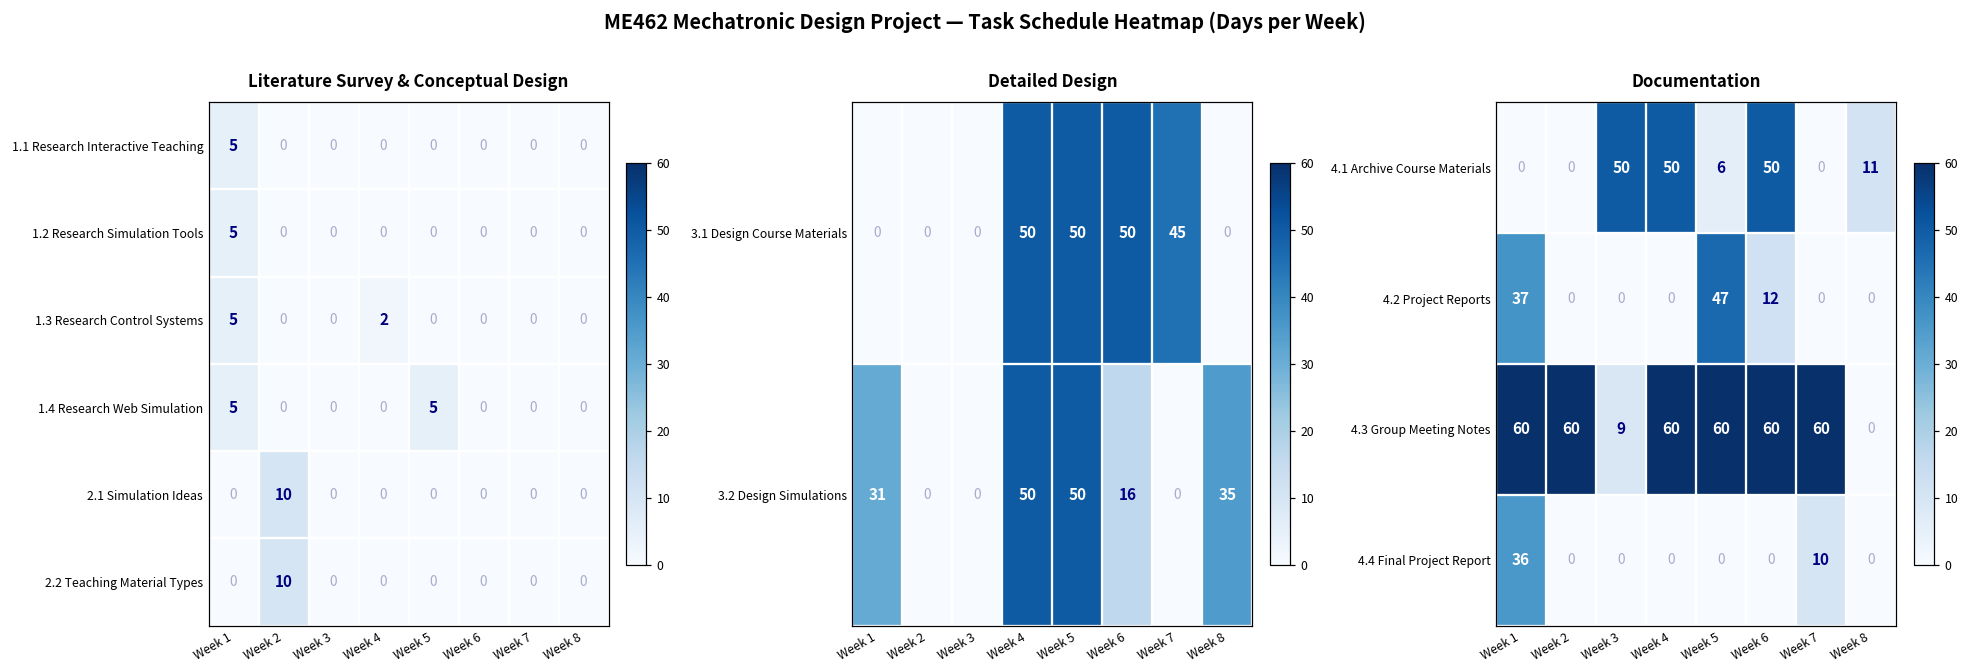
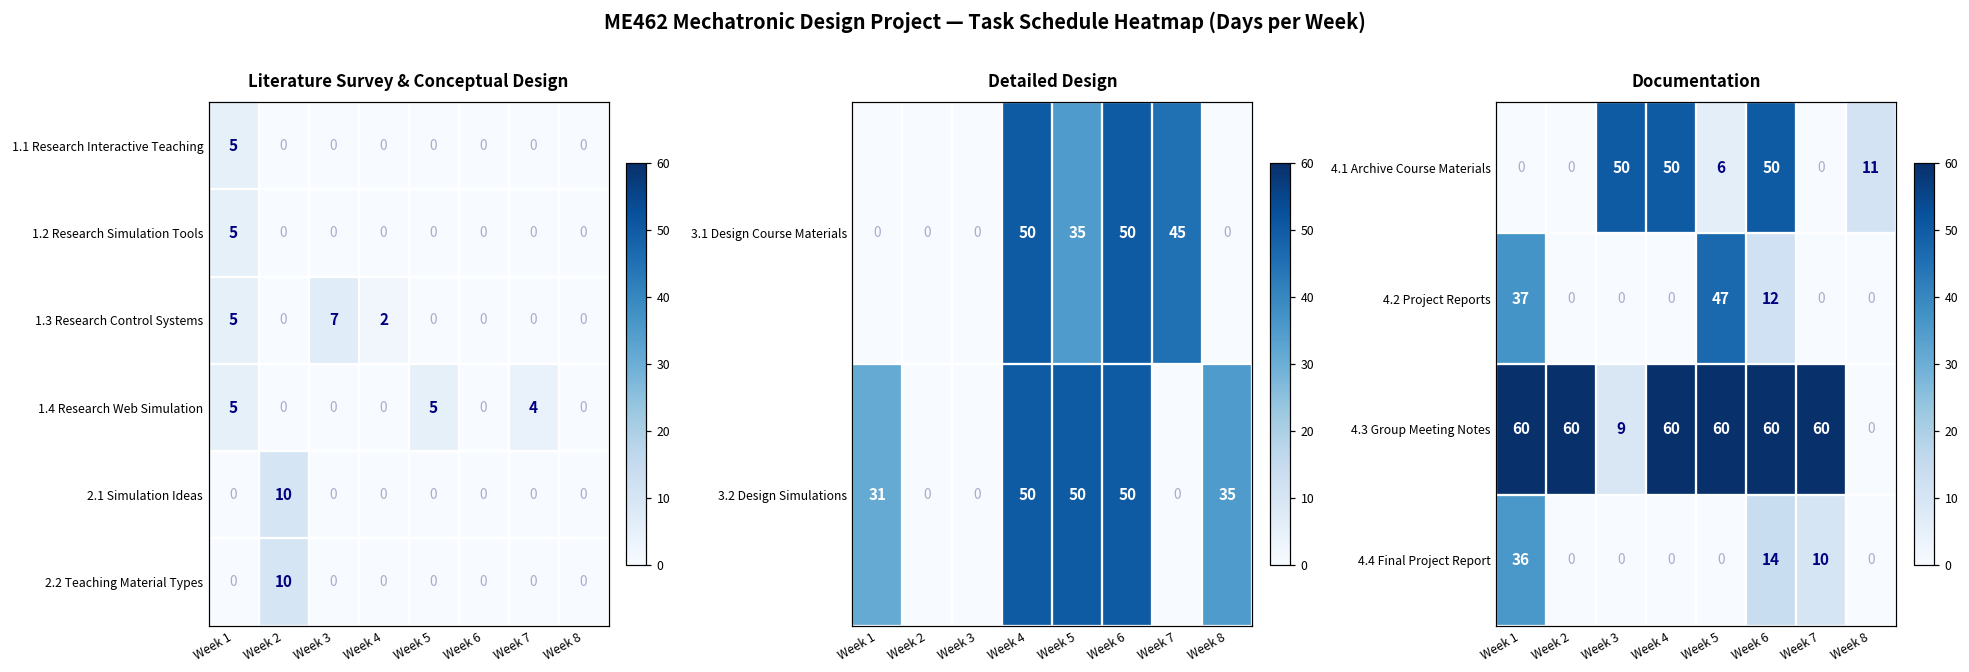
  {
    "Literature Survey & Conceptual Design": {
      "1.1 Research Interactive Teaching": {
        "Week 1": 5,
        "Week 2": 0,
        "Week 3": 0,
        "Week 4": 0,
        "Week 5": 0,
        "Week 6": 0,
        "Week 7": 0,
        "Week 8": 0
      },
      "1.2 Research Simulation Tools": {
        "Week 1": 5,
        "Week 2": 0,
        "Week 3": 0,
        "Week 4": 0,
        "Week 5": 0,
        "Week 6": 0,
        "Week 7": 0,
        "Week 8": 0
      },
      "1.3 Research Control Systems": {
        "Week 1": 5,
        "Week 2": 0,
-       "Week 3": 0,
+       "Week 3": 7,
        "Week 4": 2,
        "Week 5": 0,
        "Week 6": 0,
        "Week 7": 0,
        "Week 8": 0
      },
      "1.4 Research Web Simulation": {
        "Week 1": 5,
        "Week 2": 0,
        "Week 3": 0,
        "Week 4": 0,
        "Week 5": 5,
        "Week 6": 0,
-       "Week 7": 0,
+       "Week 7": 4,
        "Week 8": 0
      },
      "2.1 Simulation Ideas": {
        "Week 1": 0,
        "Week 2": 10,
        "Week 3": 0,
        "Week 4": 0,
        "Week 5": 0,
        "Week 6": 0,
        "Week 7": 0,
        "Week 8": 0
      },
      "2.2 Teaching Material Types": {
        "Week 1": 0,
        "Week 2": 10,
        "Week 3": 0,
        "Week 4": 0,
        "Week 5": 0,
        "Week 6": 0,
        "Week 7": 0,
        "Week 8": 0
      }
    },
    "Detailed Design": {
      "3.1 Design Course Materials": {
        "Week 1": 0,
        "Week 2": 0,
        "Week 3": 0,
        "Week 4": 50,
-       "Week 5": 50,
+       "Week 5": 35,
        "Week 6": 50,
        "Week 7": 45,
        "Week 8": 0
      },
      "3.2 Design Simulations": {
        "Week 1": 31,
        "Week 2": 0,
        "Week 3": 0,
        "Week 4": 50,
        "Week 5": 50,
-       "Week 6": 16,
+       "Week 6": 50,
        "Week 7": 0,
        "Week 8": 35
      }
    },
    "Documentation": {
      "4.1 Archive Course Materials": {
        "Week 1": 0,
        "Week 2": 0,
        "Week 3": 50,
        "Week 4": 50,
        "Week 5": 6,
        "Week 6": 50,
        "Week 7": 0,
        "Week 8": 11
      },
      "4.2 Project Reports": {
        "Week 1": 37,
        "Week 2": 0,
        "Week 3": 0,
        "Week 4": 0,
        "Week 5": 47,
        "Week 6": 12,
        "Week 7": 0,
        "Week 8": 0
      },
      "4.3 Group Meeting Notes": {
        "Week 1": 60,
        "Week 2": 60,
        "Week 3": 9,
        "Week 4": 60,
        "Week 5": 60,
        "Week 6": 60,
        "Week 7": 60,
        "Week 8": 0
      },
      "4.4 Final Project Report": {
        "Week 1": 36,
        "Week 2": 0,
        "Week 3": 0,
        "Week 4": 0,
        "Week 5": 0,
-       "Week 6": 0,
+       "Week 6": 14,
        "Week 7": 10,
        "Week 8": 0
      }
    }
  }
